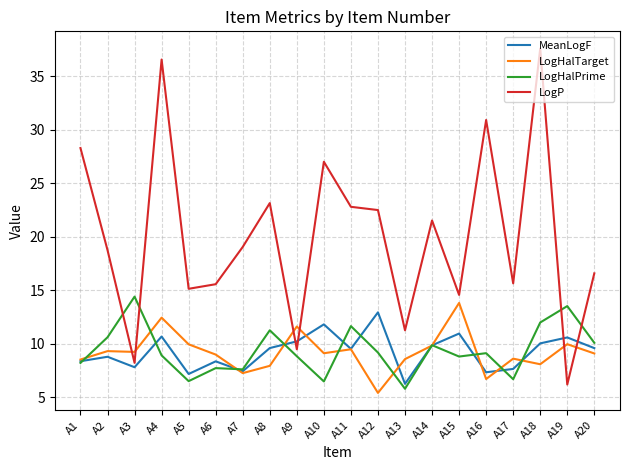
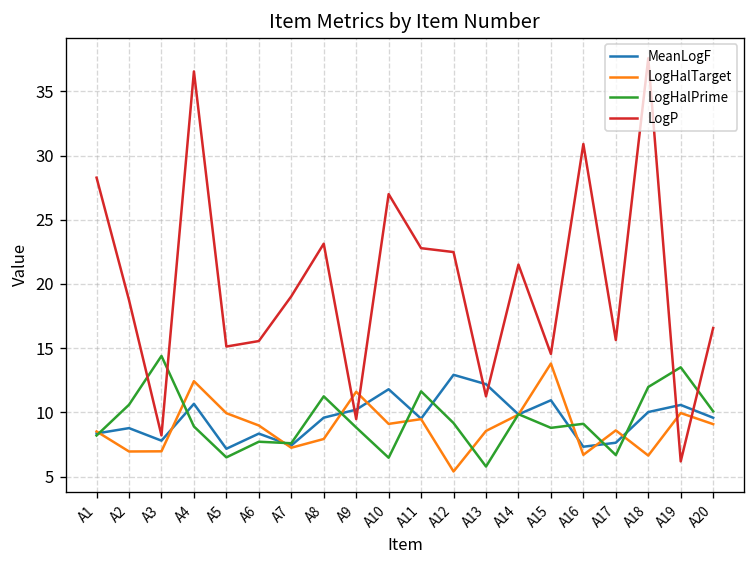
  {
    "MeanLogF": {
      "A2": 8.8,
      "A3": 7.8,
      "A4": 10.7,
      "A5": 7.2,
      "A6": 8.3,
      "A8": 9.6,
      "A9": 10.2,
      "A10": 11.8,
      "A12": 12.9,
-     "A13": 6.2,
+     "A13": 12.2,
      "A15": 10.9,
      "A16": 7.3,
      "A17": 7.6,
      "A18": 10.0,
      "A19": 10.6,
      "A20": 9.6
    },
    "LogHalTarget": {
-     "A2": 9.3,
-     "A3": 9.2,
+     "A2": 7.0,
+     "A3": 7.0,
      "A4": 12.4,
      "A5": 9.9,
      "A6": 9.0,
      "A8": 7.9,
      "A9": 11.6,
      "A10": 9.1,
      "A12": 5.4,
      "A13": 8.6,
      "A15": 13.8,
      "A16": 6.7,
      "A17": 8.6,
-     "A18": 8.1,
+     "A18": 6.6,
      "A19": 9.9,
      "A20": 9.1
    },
    "LogHalPrime": {
      "A2": 10.6,
      "A3": 14.4,
      "A4": 8.9,
      "A5": 6.5,
      "A6": 7.7,
      "A8": 11.2,
      "A9": 8.8,
      "A10": 6.5,
      "A11": 11.6,
      "A12": 9.2,
      "A13": 5.8,
      "A15": 8.8,
      "A16": 9.1,
      "A17": 6.7,
      "A18": 12.0,
      "A19": 13.5,
      "A20": 10.1
    },
    "LogP": {
      "A1": 28.3,
      "A2": 18.7,
      "A3": 8.2,
      "A4": 36.6,
      "A5": 15.1,
      "A6": 15.6,
      "A7": 19.0,
      "A8": 23.1,
      "A9": 9.5,
      "A10": 27.0,
      "A11": 22.8,
      "A12": 22.5,
      "A13": 11.2,
      "A14": 21.5,
      "A15": 14.6,
      "A16": 30.9,
      "A17": 15.6,
      "A19": 6.2,
      "A20": 16.6
    }
  }
